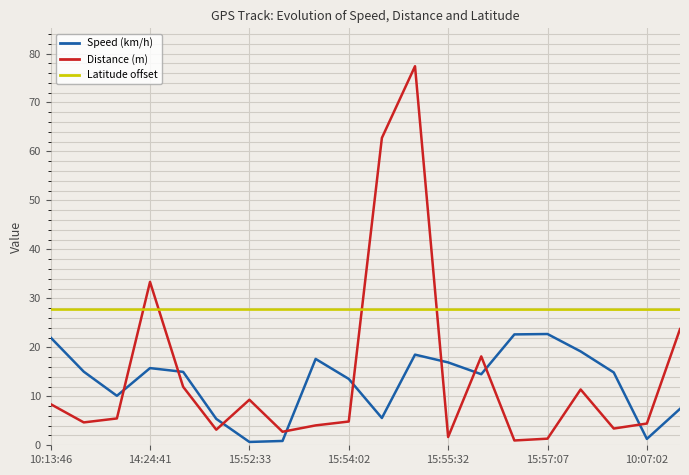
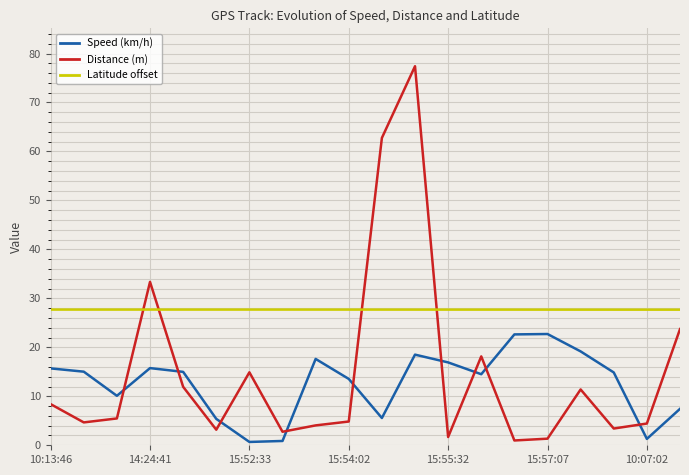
  {
    "Speed (km/h)": {
-     "10:13:46": 22,
+     "10:13:46": 16,
      "14:24:41": 16,
      "15:52:33": 1,
      "15:54:02": 14,
      "15:55:32": 17,
      "15:57:07": 23,
      "10:07:02": 1
    },
    "Distance (m)": {
      "10:13:46": 8,
      "14:24:41": 33,
-     "15:52:33": 9,
+     "15:52:33": 15,
      "15:54:02": 5,
      "15:55:32": 2,
      "15:57:07": 1,
      "10:07:02": 4
    },
    "Latitude offset": {
      "10:13:46": 28,
      "14:24:41": 28,
      "15:52:33": 28,
      "15:54:02": 28,
      "15:55:32": 28,
      "15:57:07": 28,
      "10:07:02": 28
    }
  }
